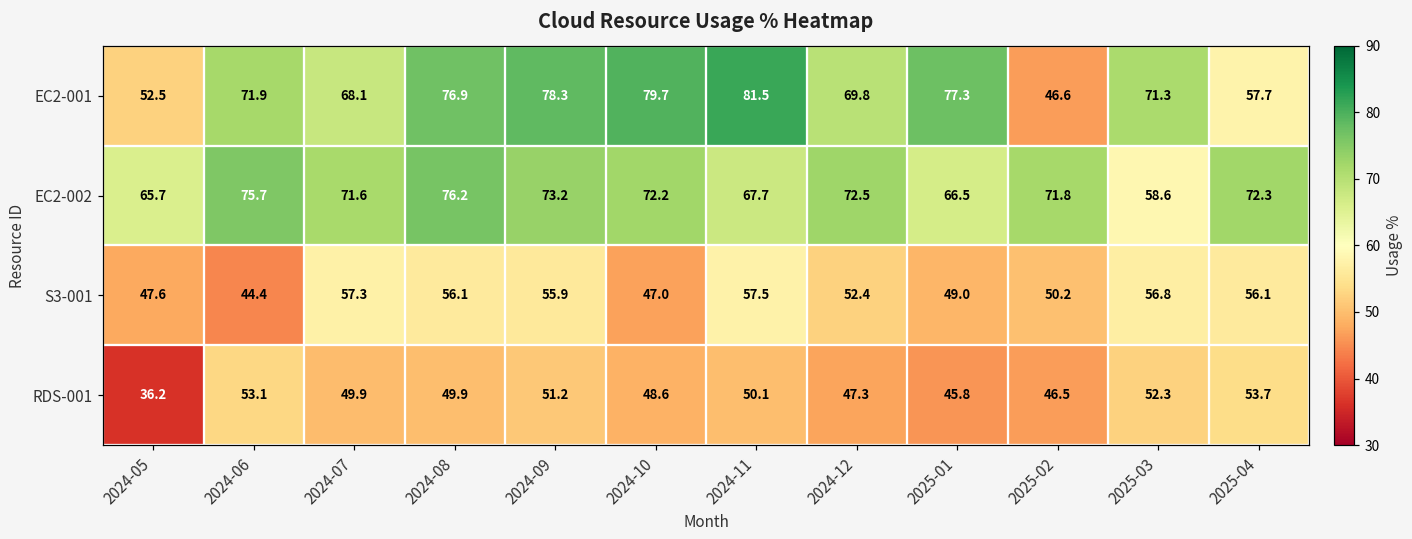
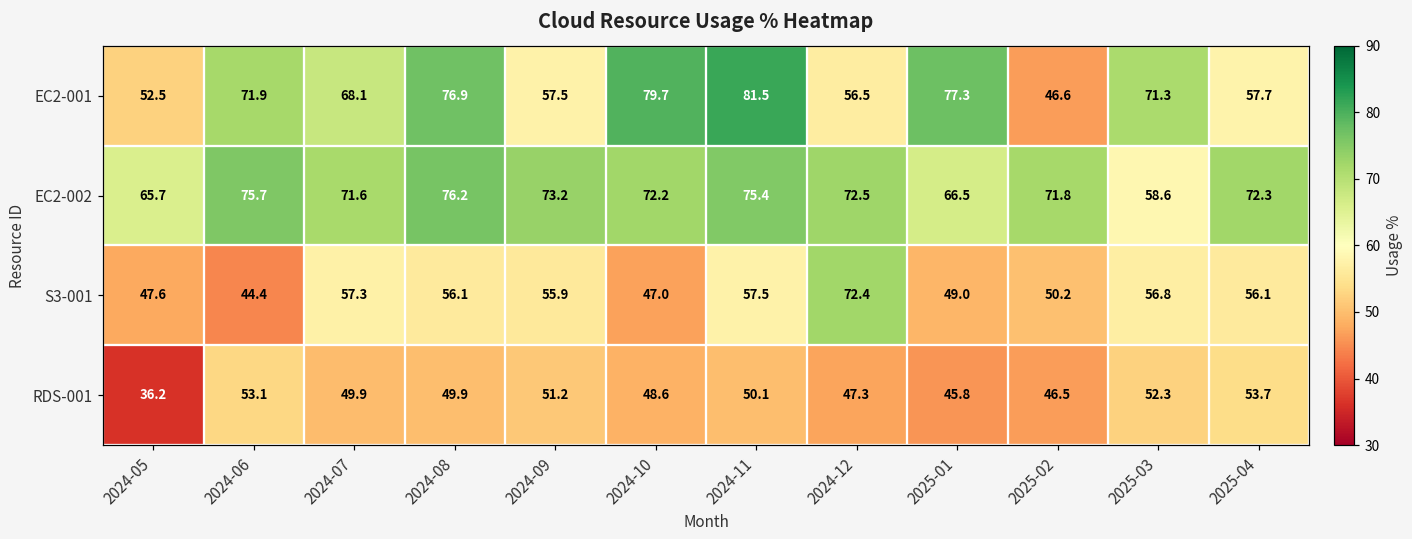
  {
    "EC2-001": {
      "2024-05": 52.5,
      "2024-06": 71.9,
      "2024-07": 68.1,
      "2024-08": 76.9,
-     "2024-09": 78.3,
+     "2024-09": 57.5,
      "2024-10": 79.7,
      "2024-11": 81.5,
-     "2024-12": 69.8,
+     "2024-12": 56.5,
      "2025-01": 77.3,
      "2025-02": 46.6,
      "2025-03": 71.3,
      "2025-04": 57.7
    },
    "EC2-002": {
      "2024-05": 65.7,
      "2024-06": 75.7,
      "2024-07": 71.6,
      "2024-08": 76.2,
      "2024-09": 73.2,
      "2024-10": 72.2,
-     "2024-11": 67.7,
+     "2024-11": 75.4,
      "2024-12": 72.5,
      "2025-01": 66.5,
      "2025-02": 71.8,
      "2025-03": 58.6,
      "2025-04": 72.3
    },
    "S3-001": {
      "2024-05": 47.6,
      "2024-06": 44.4,
      "2024-07": 57.3,
      "2024-08": 56.1,
      "2024-09": 55.9,
      "2024-10": 47.0,
      "2024-11": 57.5,
-     "2024-12": 52.4,
+     "2024-12": 72.4,
      "2025-01": 49.0,
      "2025-02": 50.2,
      "2025-03": 56.8,
      "2025-04": 56.1
    },
    "RDS-001": {
      "2024-05": 36.2,
      "2024-06": 53.1,
      "2024-07": 49.9,
      "2024-08": 49.9,
      "2024-09": 51.2,
      "2024-10": 48.6,
      "2024-11": 50.1,
      "2024-12": 47.3,
      "2025-01": 45.8,
      "2025-02": 46.5,
      "2025-03": 52.3,
      "2025-04": 53.7
    }
  }
